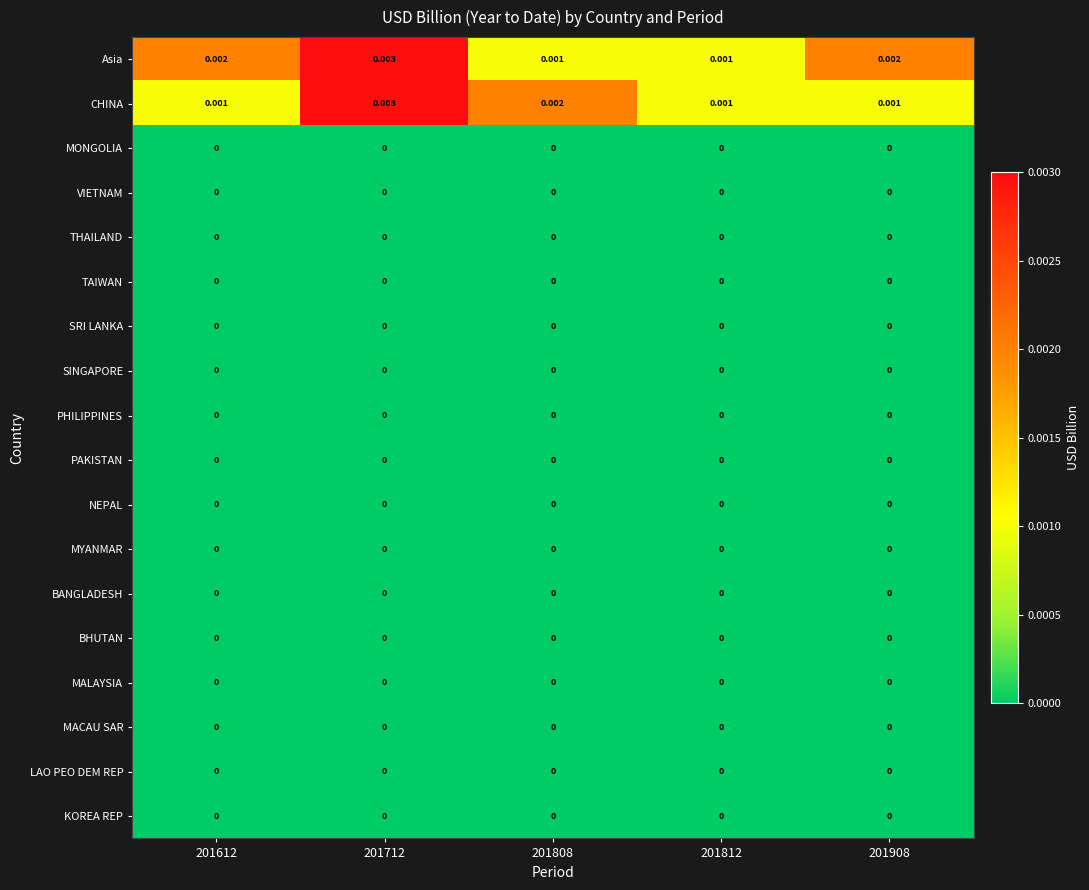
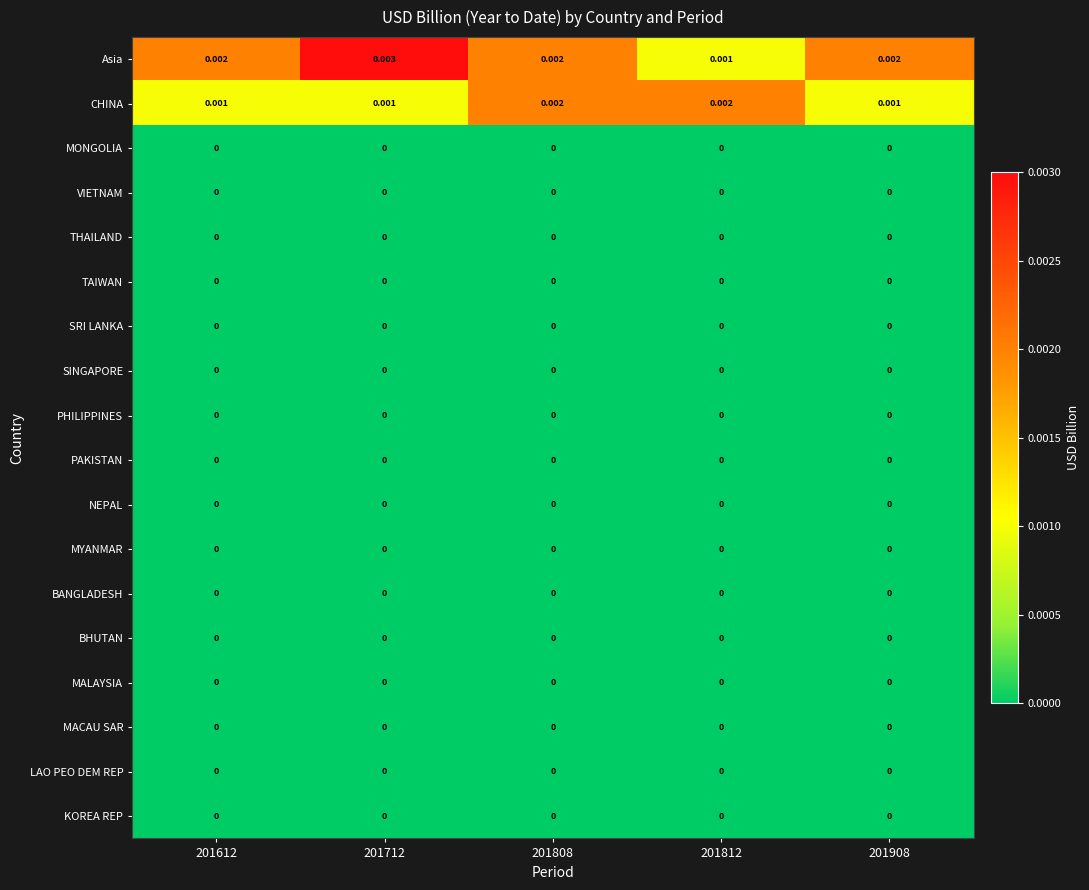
  {
    "Asia": {
      "201612": 0.002,
      "201712": 0.003,
-     "201808": 0.001,
+     "201808": 0.002,
      "201812": 0.001,
      "201908": 0.002
    },
    "CHINA": {
      "201612": 0.001,
-     "201712": 0.003,
+     "201712": 0.001,
      "201808": 0.002,
-     "201812": 0.001,
+     "201812": 0.002,
      "201908": 0.001
    },
    "MONGOLIA": {
      "201612": 0,
      "201712": 0,
      "201808": 0,
      "201812": 0,
      "201908": 0
    },
    "VIETNAM": {
      "201612": 0,
      "201712": 0,
      "201808": 0,
      "201812": 0,
      "201908": 0
    },
    "THAILAND": {
      "201612": 0,
      "201712": 0,
      "201808": 0,
      "201812": 0,
      "201908": 0
    },
    "TAIWAN": {
      "201612": 0,
      "201712": 0,
      "201808": 0,
      "201812": 0,
      "201908": 0
    },
    "SRI LANKA": {
      "201612": 0,
      "201712": 0,
      "201808": 0,
      "201812": 0,
      "201908": 0
    },
    "SINGAPORE": {
      "201612": 0,
      "201712": 0,
      "201808": 0,
      "201812": 0,
      "201908": 0
    },
    "PHILIPPINES": {
      "201612": 0,
      "201712": 0,
      "201808": 0,
      "201812": 0,
      "201908": 0
    },
    "PAKISTAN": {
      "201612": 0,
      "201712": 0,
      "201808": 0,
      "201812": 0,
      "201908": 0
    },
    "NEPAL": {
      "201612": 0,
      "201712": 0,
      "201808": 0,
      "201812": 0,
      "201908": 0
    },
    "MYANMAR": {
      "201612": 0,
      "201712": 0,
      "201808": 0,
      "201812": 0,
      "201908": 0
    },
    "BANGLADESH": {
      "201612": 0,
      "201712": 0,
      "201808": 0,
      "201812": 0,
      "201908": 0
    },
    "BHUTAN": {
      "201612": 0,
      "201712": 0,
      "201808": 0,
      "201812": 0,
      "201908": 0
    },
    "MALAYSIA": {
      "201612": 0,
      "201712": 0,
      "201808": 0,
      "201812": 0,
      "201908": 0
    },
    "MACAU SAR": {
      "201612": 0,
      "201712": 0,
      "201808": 0,
      "201812": 0,
      "201908": 0
    },
    "LAO PEO DEM REP": {
      "201612": 0,
      "201712": 0,
      "201808": 0,
      "201812": 0,
      "201908": 0
    },
    "KOREA REP": {
      "201612": 0,
      "201712": 0,
      "201808": 0,
      "201812": 0,
      "201908": 0
    }
  }
